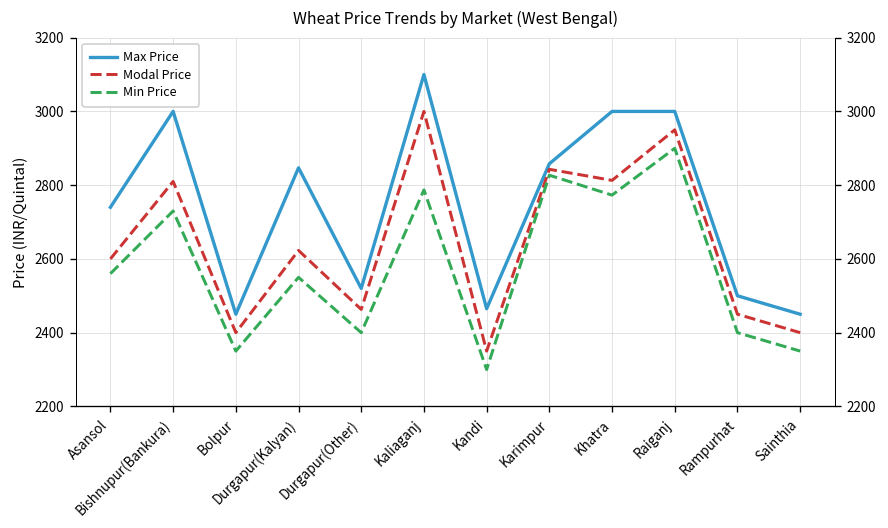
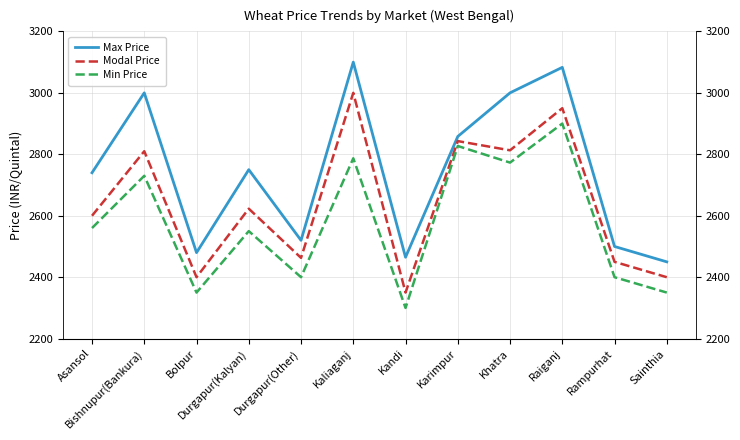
  {
    "Max Price": {
      "Asansol": 2740,
      "Bishnupur(Bankura)": 3000,
-     "Bolpur": 2450,
-     "Durgapur(Kalyan)": 2850,
+     "Bolpur": 2480,
+     "Durgapur(Kalyan)": 2750,
      "Durgapur(Other)": 2520,
      "Kaliaganj": 3100,
      "Kandi": 2470,
      "Karimpur": 2860,
      "Khatra": 3000,
-     "Raiganj": 3000,
+     "Raiganj": 3080,
      "Rampurhat": 2500,
      "Sainthia": 2450
    },
    "Modal Price": {
      "Asansol": 2600,
      "Bishnupur(Bankura)": 2810,
      "Bolpur": 2400,
      "Durgapur(Kalyan)": 2620,
      "Durgapur(Other)": 2460,
      "Kaliaganj": 3000,
      "Kandi": 2350,
      "Karimpur": 2840,
      "Khatra": 2810,
      "Raiganj": 2950,
      "Rampurhat": 2450,
      "Sainthia": 2400
    },
    "Min Price": {
      "Asansol": 2560,
      "Bishnupur(Bankura)": 2730,
      "Bolpur": 2350,
      "Durgapur(Kalyan)": 2550,
      "Durgapur(Other)": 2400,
      "Kaliaganj": 2790,
      "Kandi": 2300,
      "Karimpur": 2830,
      "Khatra": 2770,
      "Raiganj": 2900,
      "Rampurhat": 2400,
      "Sainthia": 2350
    }
  }
